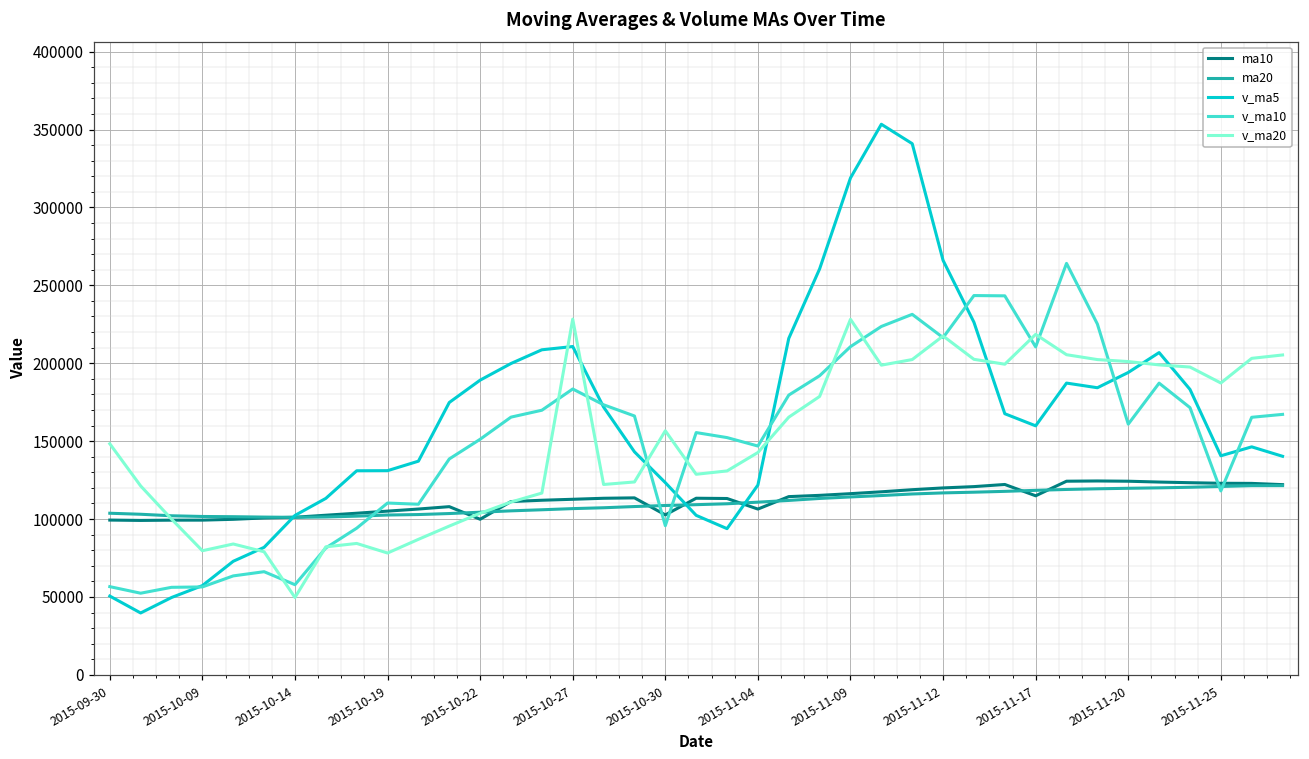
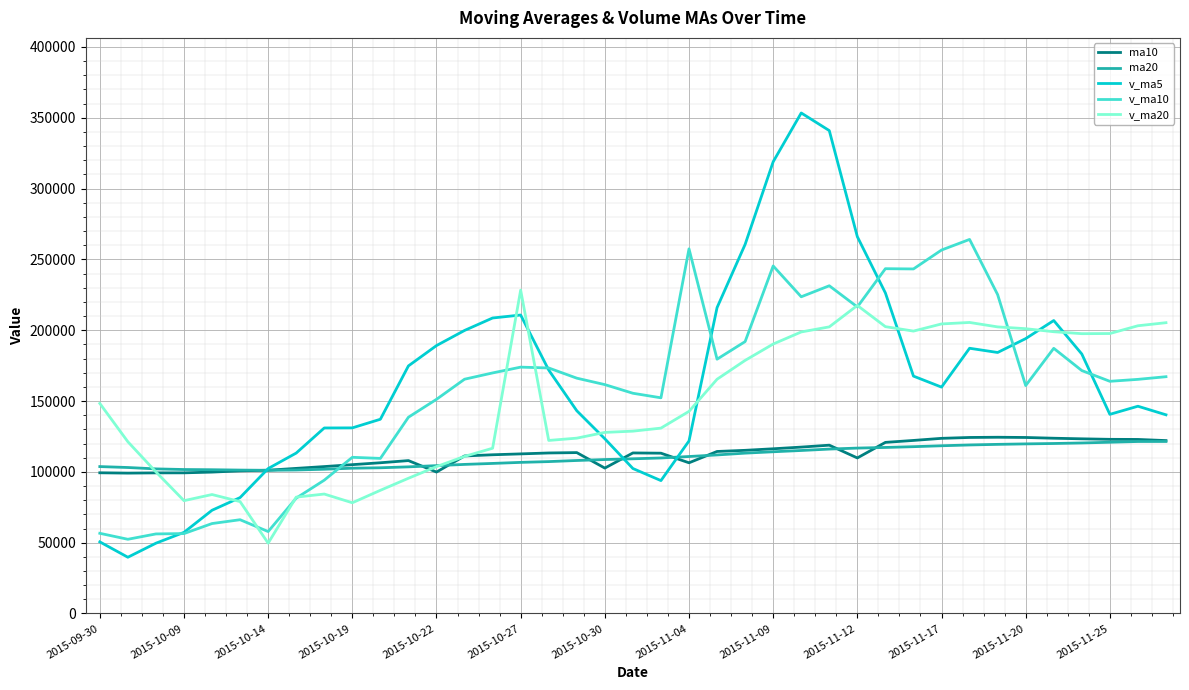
  {
    "ma10": {
      "2015-09-30": 99000,
      "2015-10-09": 99000,
      "2015-10-19": 105000,
      "2015-10-22": 100000,
      "2015-10-27": 113000,
      "2015-10-30": 103000,
      "2015-11-04": 106000,
      "2015-11-09": 116000,
-     "2015-11-12": 120000,
-     "2015-11-17": 115000,
+     "2015-11-12": 110000,
+     "2015-11-17": 124000,
      "2015-11-20": 124000,
      "2015-11-25": 123000
    },
    "v_ma10": {
      "2015-09-30": 57000,
      "2015-10-14": 58000,
      "2015-10-19": 110000,
      "2015-10-22": 151000,
-     "2015-10-27": 183000,
-     "2015-10-30": 96000,
-     "2015-11-04": 147000,
-     "2015-11-09": 211000,
-     "2015-11-17": 210000,
+     "2015-10-27": 174000,
+     "2015-10-30": 162000,
+     "2015-11-04": 257000,
+     "2015-11-09": 245000,
+     "2015-11-17": 257000,
      "2015-11-20": 161000,
-     "2015-11-25": 118000
+     "2015-11-25": 164000
    },
    "v_ma20": {
      "2015-09-30": 148000,
      "2015-10-09": 80000,
      "2015-10-14": 50000,
      "2015-10-19": 78000,
      "2015-10-27": 228000,
-     "2015-10-30": 157000,
+     "2015-10-30": 128000,
      "2015-11-04": 143000,
-     "2015-11-09": 228000,
-     "2015-11-17": 219000,
+     "2015-11-09": 190000,
+     "2015-11-17": 204000,
      "2015-11-20": 201000,
-     "2015-11-25": 187000
+     "2015-11-25": 198000
    }
  }
